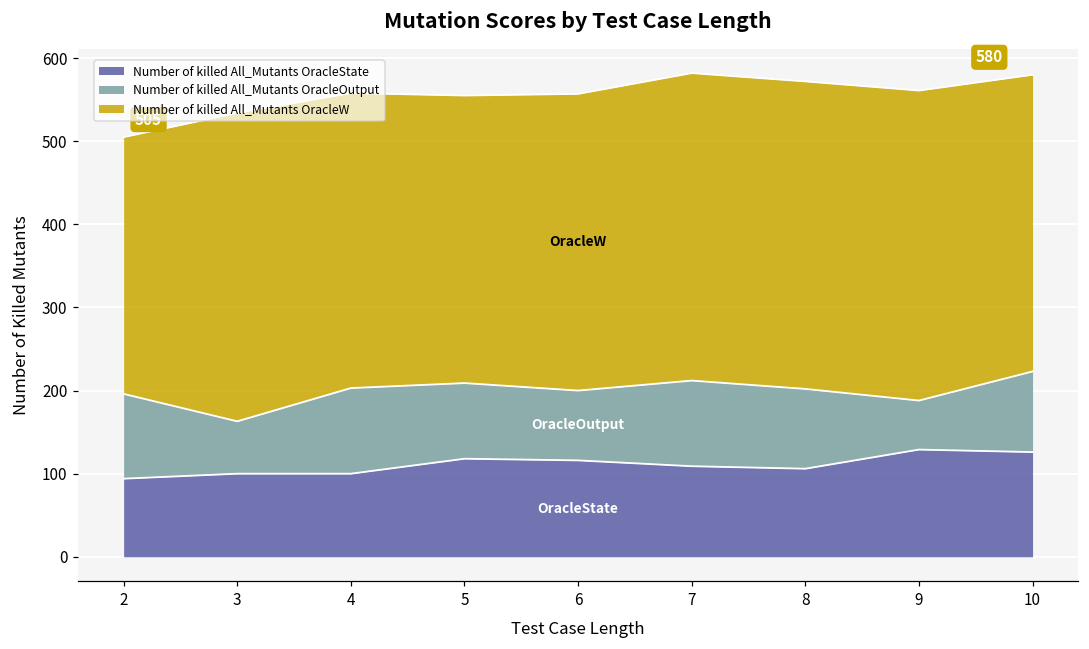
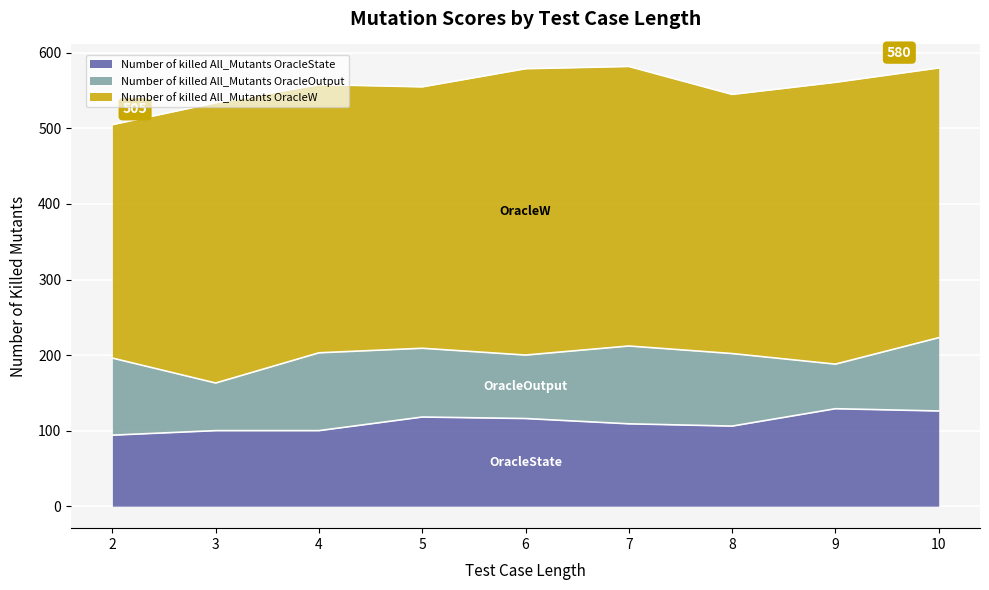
  {
    "Number of killed All_Mutants OracleState": {
      "2": 90,
      "3": 100,
      "4": 100,
      "5": 120,
      "6": 120,
      "7": 110,
      "8": 110,
      "9": 130,
      "10": 130
    },
    "Number of killed All_Mutants OracleOutput": {
      "2": 100,
      "3": 60,
      "4": 100,
      "5": 90,
      "6": 80,
      "7": 100,
      "8": 100,
      "9": 60,
      "10": 100
    },
    "Number of killed All_Mutants OracleW": {
      "5": 350,
-     "6": 360,
+     "6": 380,
      "7": 370,
-     "8": 370,
+     "8": 340,
      "9": 370,
      "10": 360
    }
  }
